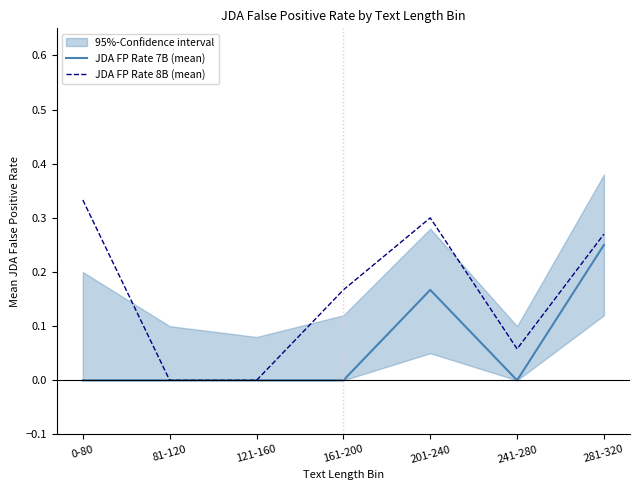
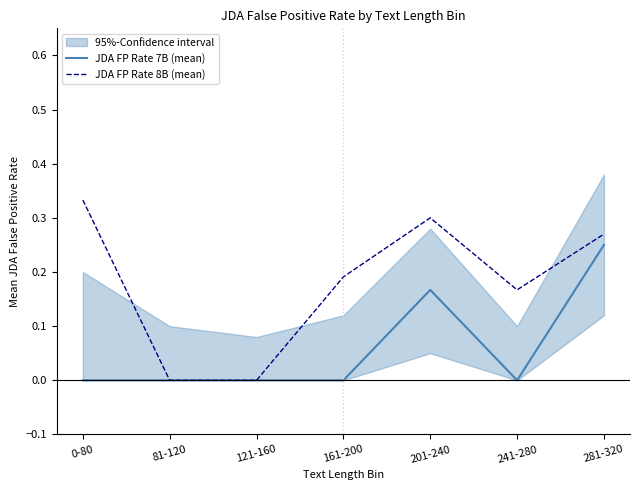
  {
    "JDA FP Rate 8B (mean)": {
      "0-80": 0.33,
-     "161-200": 0.17,
+     "161-200": 0.19,
      "201-240": 0.30,
-     "241-280": 0.06,
+     "241-280": 0.17,
      "281-320": 0.27
    }
  }
